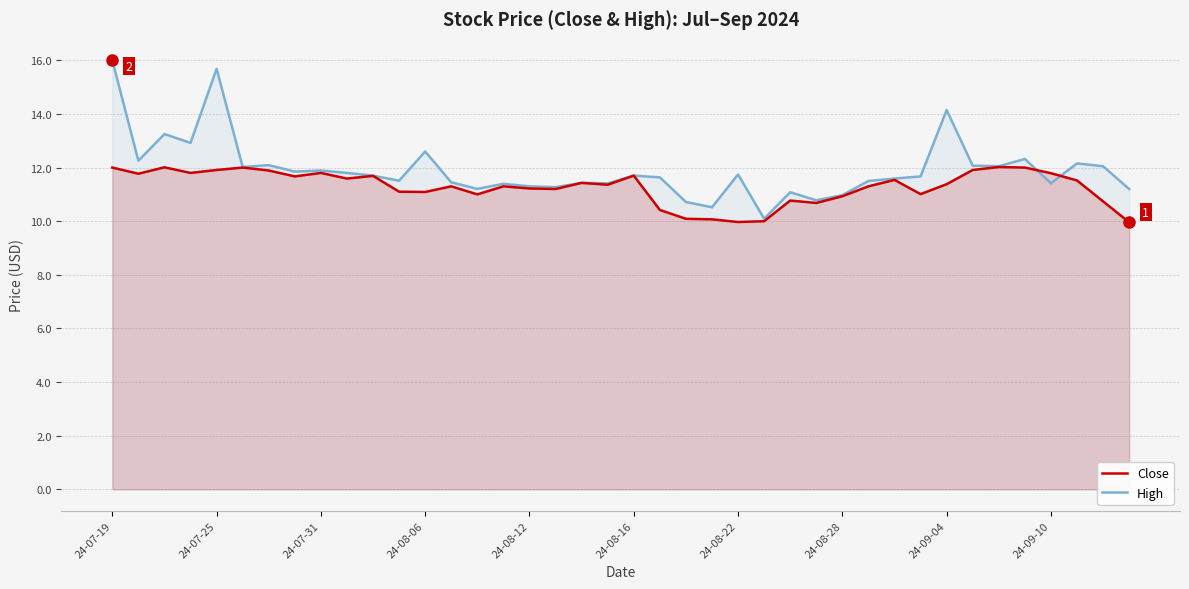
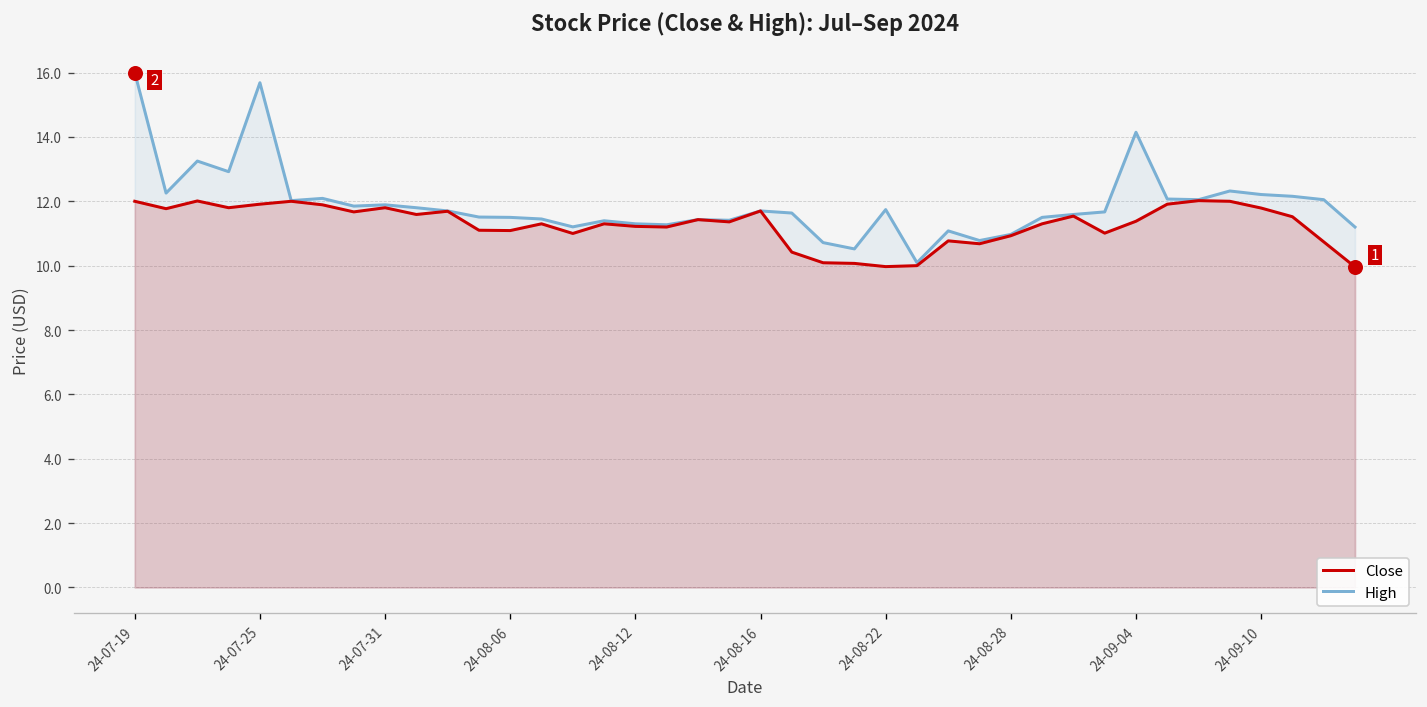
  {
    "High": {
      "24-07-25": 15.7,
-     "24-08-06": 12.6,
+     "24-08-06": 11.5,
      "24-08-22": 11.7,
      "24-09-04": 14.1,
-     "24-09-10": 11.4
+     "24-09-10": 12.2
    }
  }
